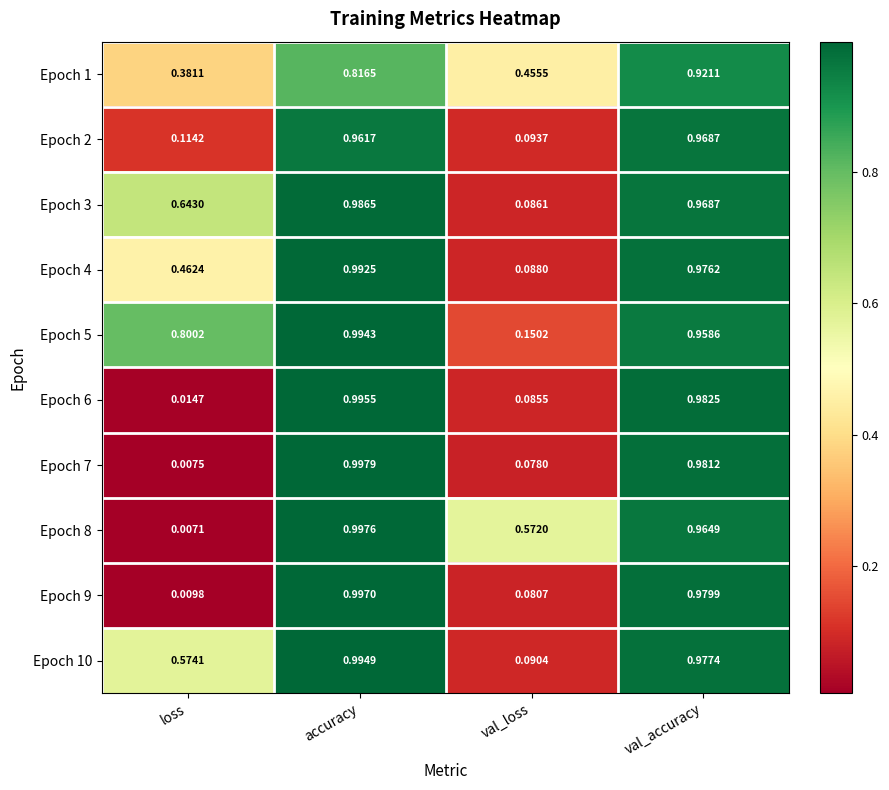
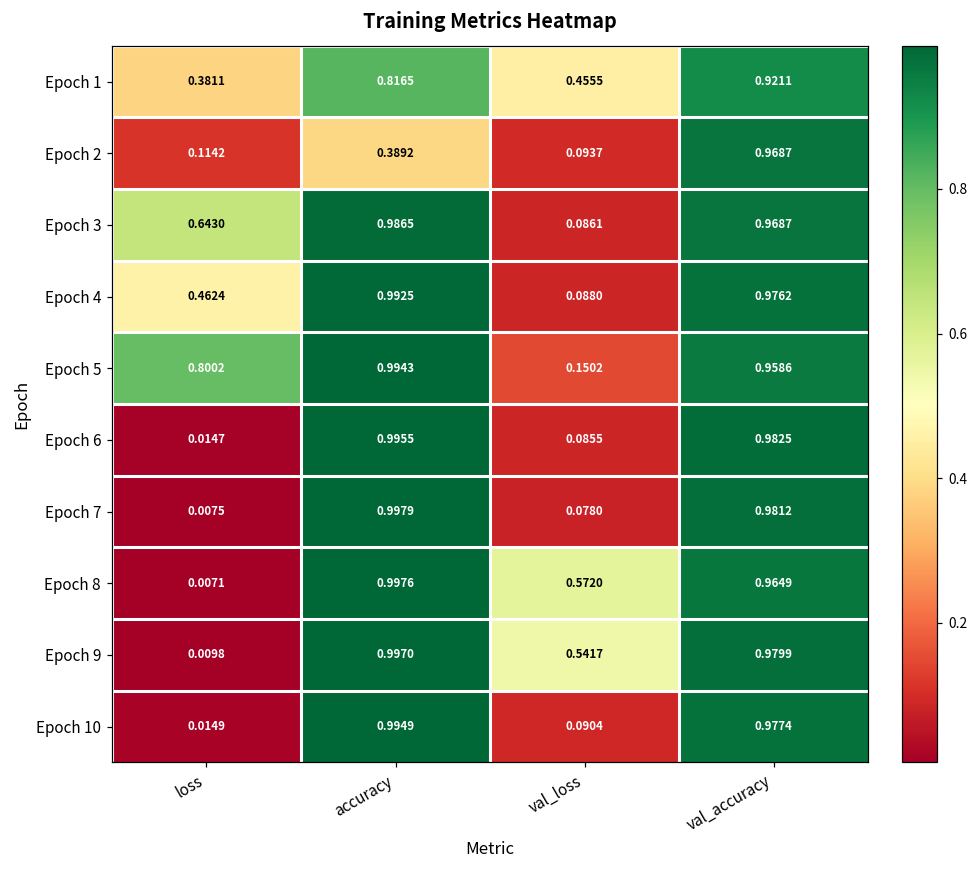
  {
    "Epoch 1": {
      "loss": 0.3811,
      "accuracy": 0.8165,
      "val_loss": 0.4555,
      "val_accuracy": 0.9211
    },
    "Epoch 2": {
      "loss": 0.1142,
-     "accuracy": 0.9617,
+     "accuracy": 0.3892,
      "val_loss": 0.0937,
      "val_accuracy": 0.9687
    },
    "Epoch 3": {
      "loss": 0.6430,
      "accuracy": 0.9865,
      "val_loss": 0.0861,
      "val_accuracy": 0.9687
    },
    "Epoch 4": {
      "loss": 0.4624,
      "accuracy": 0.9925,
      "val_loss": 0.0880,
      "val_accuracy": 0.9762
    },
    "Epoch 5": {
      "loss": 0.8002,
      "accuracy": 0.9943,
      "val_loss": 0.1502,
      "val_accuracy": 0.9586
    },
    "Epoch 6": {
      "loss": 0.0147,
      "accuracy": 0.9955,
      "val_loss": 0.0855,
      "val_accuracy": 0.9825
    },
    "Epoch 7": {
      "loss": 0.0075,
      "accuracy": 0.9979,
      "val_loss": 0.0780,
      "val_accuracy": 0.9812
    },
    "Epoch 8": {
      "loss": 0.0071,
      "accuracy": 0.9976,
      "val_loss": 0.5720,
      "val_accuracy": 0.9649
    },
    "Epoch 9": {
      "loss": 0.0098,
      "accuracy": 0.9970,
-     "val_loss": 0.0807,
+     "val_loss": 0.5417,
      "val_accuracy": 0.9799
    },
    "Epoch 10": {
-     "loss": 0.5741,
+     "loss": 0.0149,
      "accuracy": 0.9949,
      "val_loss": 0.0904,
      "val_accuracy": 0.9774
    }
  }
